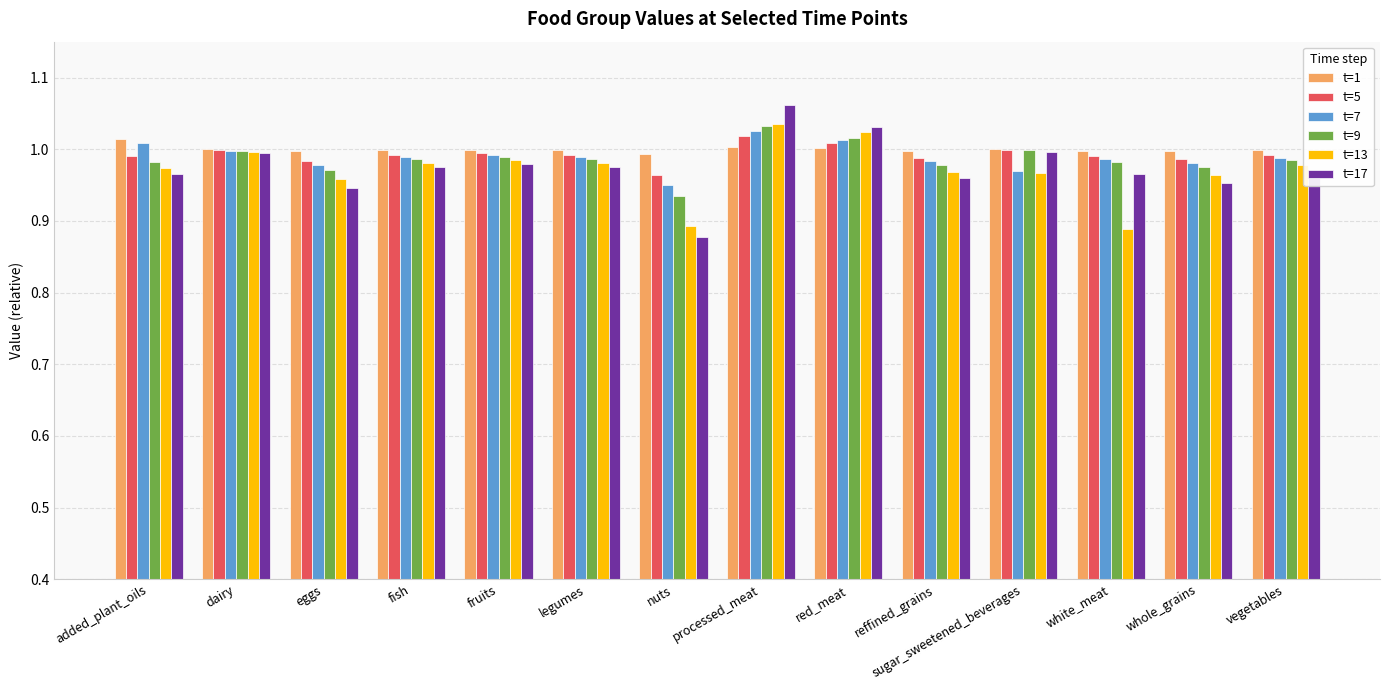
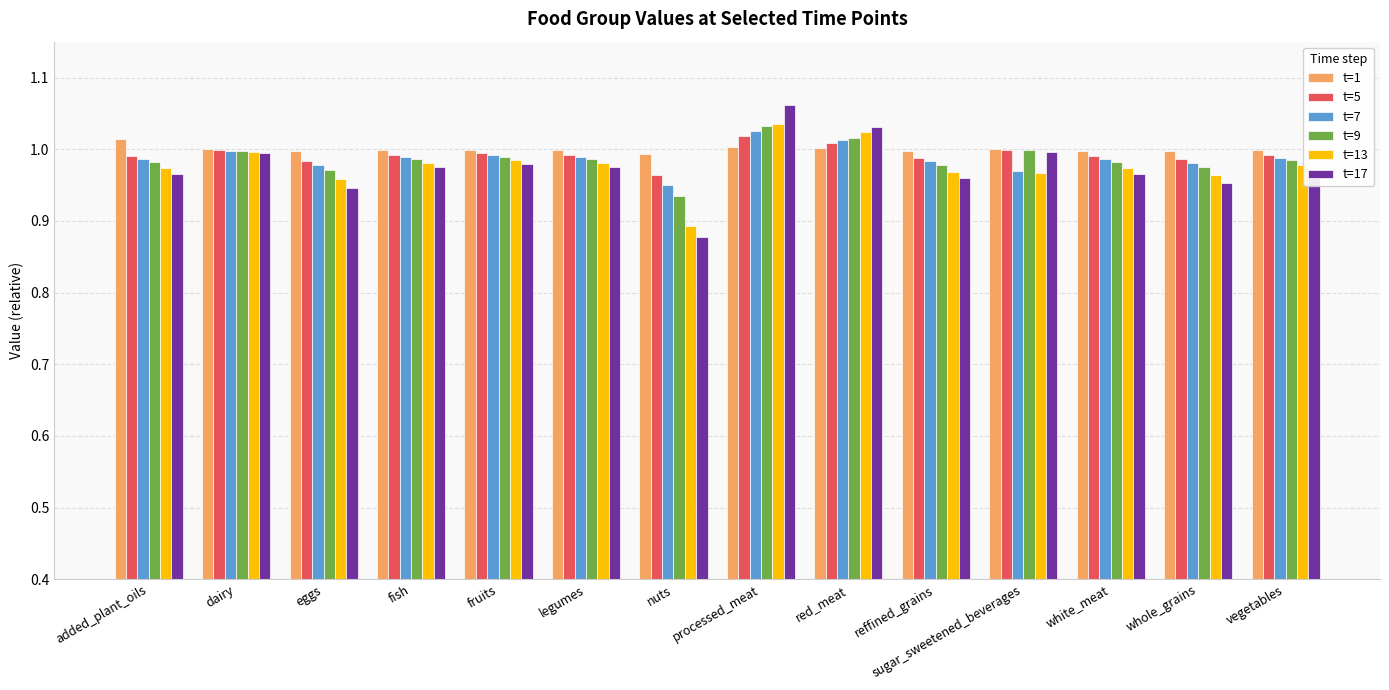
  {
    "t=1": {
      "added_plant_oils": 1.01,
      "dairy": 1.00,
      "eggs": 1.00,
      "fish": 1.00,
      "fruits": 1.00,
      "legumes": 1.00,
      "nuts": 0.99,
      "processed_meat": 1.00,
      "red_meat": 1.00,
      "reffined_grains": 1.00,
      "sugar_sweetened_beverages": 1.00,
      "white_meat": 1.00,
      "whole_grains": 1.00,
      "vegetables": 1.00
    },
    "t=5": {
      "added_plant_oils": 0.99,
      "dairy": 1.00,
      "eggs": 0.98,
      "fish": 0.99,
      "fruits": 0.99,
      "legumes": 0.99,
      "nuts": 0.96,
      "processed_meat": 1.02,
      "red_meat": 1.01,
      "reffined_grains": 0.99,
      "sugar_sweetened_beverages": 1.00,
      "white_meat": 0.99,
      "whole_grains": 0.99,
      "vegetables": 0.99
    },
    "t=7": {
-     "added_plant_oils": 1.01,
+     "added_plant_oils": 0.99,
      "dairy": 1.00,
      "eggs": 0.98,
      "fish": 0.99,
      "fruits": 0.99,
      "legumes": 0.99,
      "nuts": 0.95,
      "processed_meat": 1.03,
      "red_meat": 1.01,
      "reffined_grains": 0.98,
      "sugar_sweetened_beverages": 0.97,
      "white_meat": 0.99,
      "whole_grains": 0.98,
      "vegetables": 0.99
    },
    "t=9": {
      "added_plant_oils": 0.98,
      "dairy": 1.00,
      "eggs": 0.97,
      "fish": 0.99,
      "fruits": 0.99,
      "legumes": 0.99,
      "nuts": 0.94,
      "processed_meat": 1.03,
      "red_meat": 1.02,
      "reffined_grains": 0.98,
      "sugar_sweetened_beverages": 1.00,
      "white_meat": 0.98,
      "whole_grains": 0.97,
      "vegetables": 0.98
    },
    "t=13": {
      "added_plant_oils": 0.97,
      "dairy": 1.00,
      "eggs": 0.96,
      "fish": 0.98,
      "fruits": 0.98,
      "legumes": 0.98,
      "nuts": 0.89,
      "processed_meat": 1.04,
      "red_meat": 1.02,
      "reffined_grains": 0.97,
      "sugar_sweetened_beverages": 0.97,
-     "white_meat": 0.89,
+     "white_meat": 0.97,
      "whole_grains": 0.96,
      "vegetables": 0.98
    },
    "t=17": {
      "added_plant_oils": 0.97,
      "dairy": 0.99,
      "eggs": 0.95,
      "fish": 0.97,
      "fruits": 0.98,
      "legumes": 0.97,
      "nuts": 0.88,
      "processed_meat": 1.06,
      "red_meat": 1.03,
      "reffined_grains": 0.96,
      "sugar_sweetened_beverages": 1.00,
      "white_meat": 0.97,
      "whole_grains": 0.95
    }
  }
